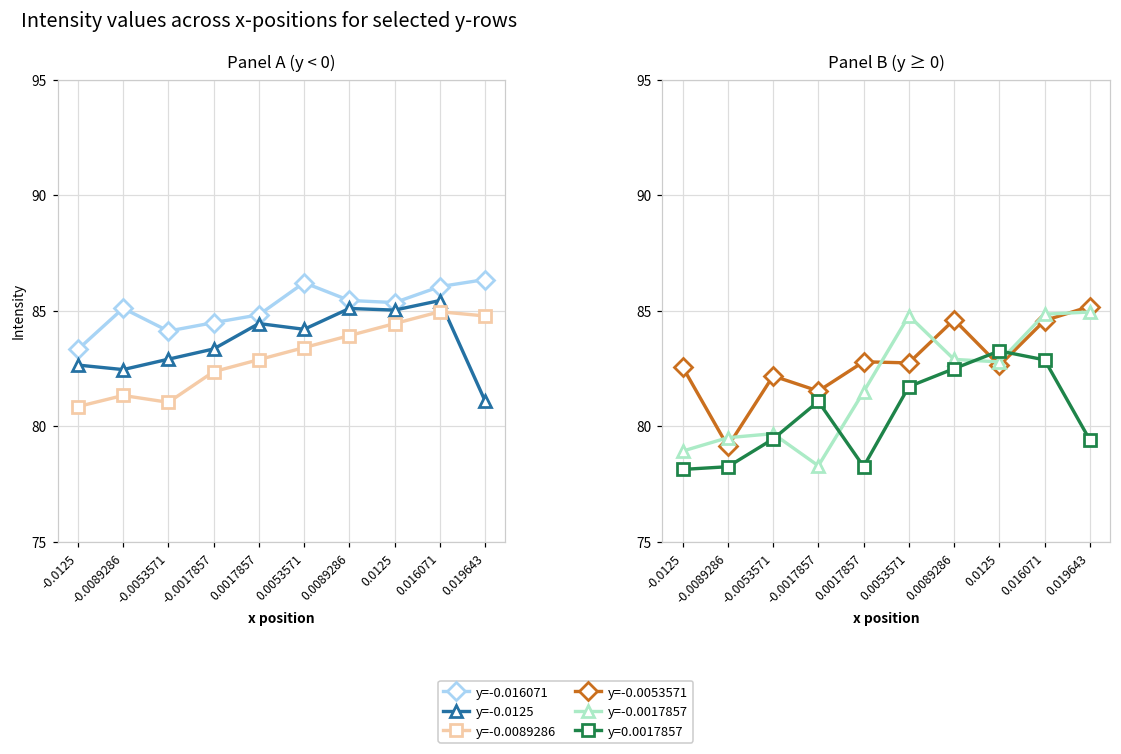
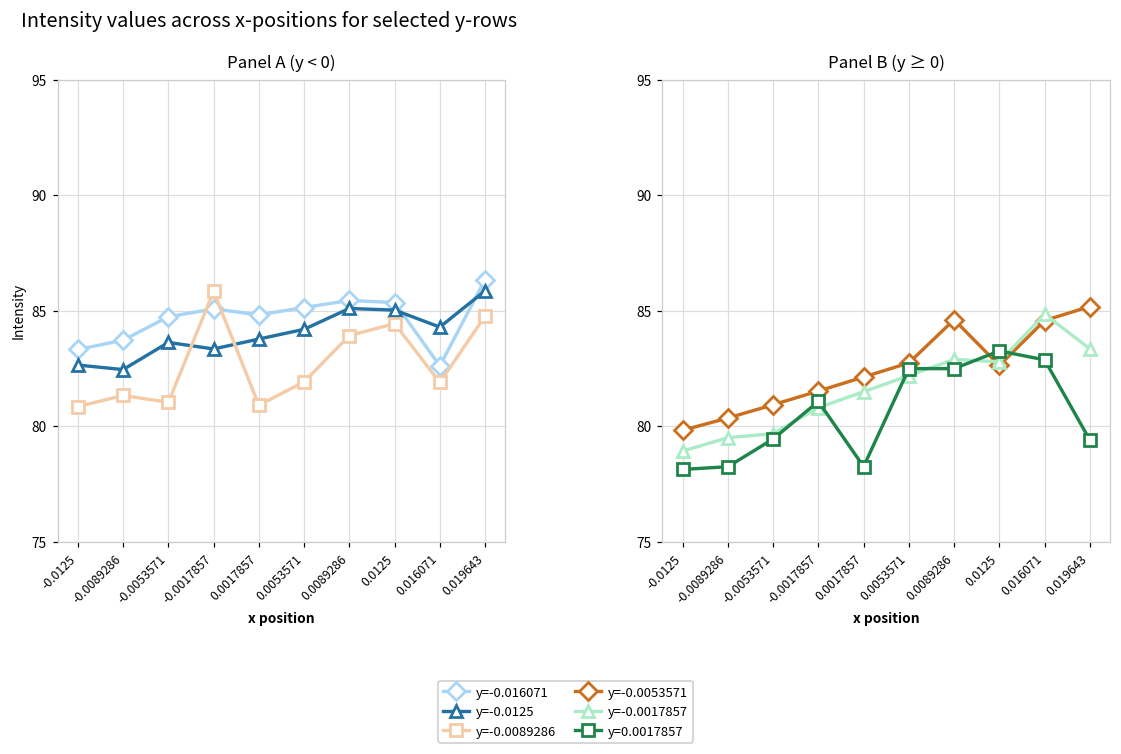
  {
    "Panel A (y < 0)": {
      "y=-0.016071": {
        "-0.0125": 83.3,
-       "-0.0089286": 85.1,
-       "-0.0053571": 84.1,
-       "-0.0017857": 84.5,
+       "-0.0089286": 83.7,
+       "-0.0053571": 84.7,
+       "-0.0017857": 85.1,
        "0.0017857": 84.8,
-       "0.0053571": 86.2,
+       "0.0053571": 85.1,
        "0.0089286": 85.4,
        "0.0125": 85.3,
-       "0.016071": 86.0,
+       "0.016071": 82.6,
        "0.019643": 86.3
      },
      "y=-0.0125": {
        "-0.0125": 82.6,
        "-0.0089286": 82.4,
-       "-0.0053571": 82.9,
+       "-0.0053571": 83.6,
        "-0.0017857": 83.3,
-       "0.0017857": 84.4,
+       "0.0017857": 83.8,
        "0.0053571": 84.2,
        "0.0089286": 85.1,
        "0.0125": 85.0,
-       "0.016071": 85.4,
-       "0.019643": 81.1
+       "0.016071": 84.3,
+       "0.019643": 85.9
      },
      "y=-0.0089286": {
        "-0.0125": 80.8,
        "-0.0089286": 81.3,
        "-0.0053571": 81.0,
-       "-0.0017857": 82.4,
-       "0.0017857": 82.9,
-       "0.0053571": 83.4,
+       "-0.0017857": 85.8,
+       "0.0017857": 80.9,
+       "0.0053571": 81.9,
        "0.0089286": 83.9,
        "0.0125": 84.4,
-       "0.016071": 85.0,
+       "0.016071": 81.9,
        "0.019643": 84.8
      }
    },
    "Panel B (y ≥ 0)": {
      "y=-0.0053571": {
-       "-0.0125": 82.6,
-       "-0.0089286": 79.1,
-       "-0.0053571": 82.2,
+       "-0.0125": 79.8,
+       "-0.0089286": 80.4,
+       "-0.0053571": 80.9,
        "-0.0017857": 81.5,
-       "0.0017857": 82.8,
+       "0.0017857": 82.1,
        "0.0053571": 82.7,
        "0.0089286": 84.6,
        "0.0125": 82.6,
        "0.016071": 84.6,
        "0.019643": 85.2
      },
      "y=-0.0017857": {
        "-0.0125": 78.9,
        "-0.0089286": 79.5,
        "-0.0053571": 79.7,
-       "-0.0017857": 78.3,
+       "-0.0017857": 80.8,
        "0.0017857": 81.5,
-       "0.0053571": 84.8,
+       "0.0053571": 82.2,
        "0.0089286": 82.9,
        "0.0125": 82.8,
        "0.016071": 84.8,
-       "0.019643": 84.9
+       "0.019643": 83.3
      },
      "y=0.0017857": {
        "-0.0125": 78.1,
        "-0.0089286": 78.2,
        "-0.0053571": 79.4,
        "-0.0017857": 81.1,
        "0.0017857": 78.2,
-       "0.0053571": 81.7,
+       "0.0053571": 82.5,
        "0.0089286": 82.5,
        "0.0125": 83.3,
        "0.016071": 82.9,
        "0.019643": 79.4
      }
    }
  }
